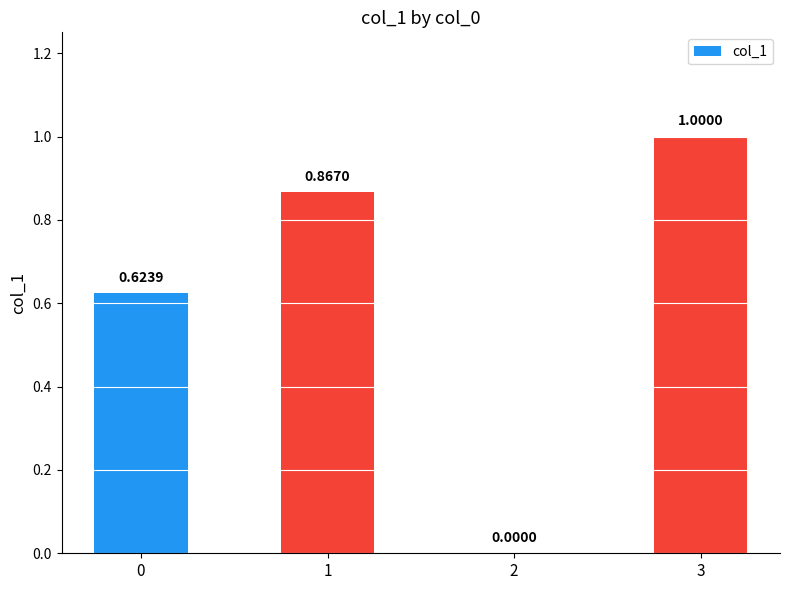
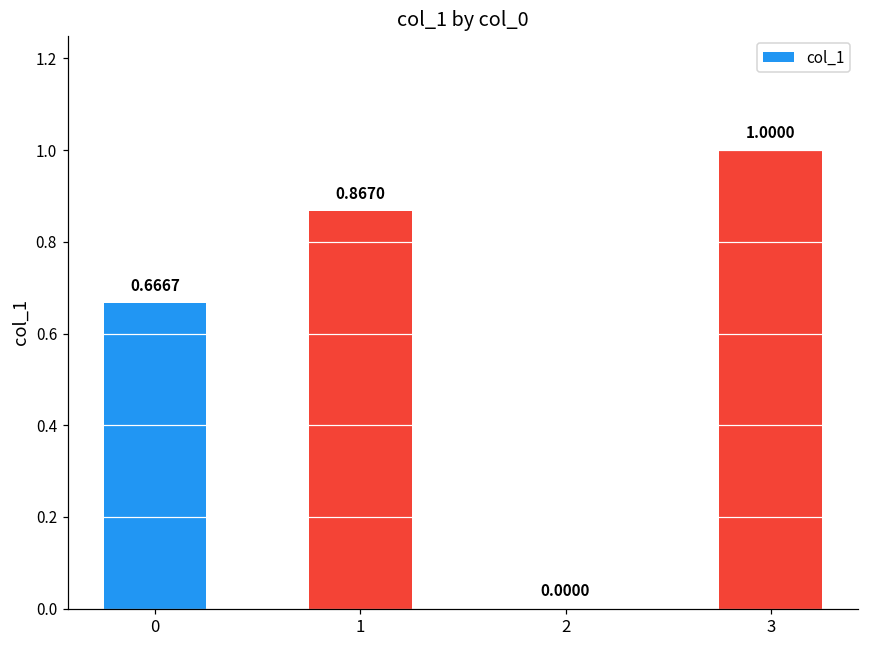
  {
-   "0": 0.6239,
+   "0": 0.6667,
    "1": 0.8670,
    "2": 0.0000,
    "3": 1.0000
  }
